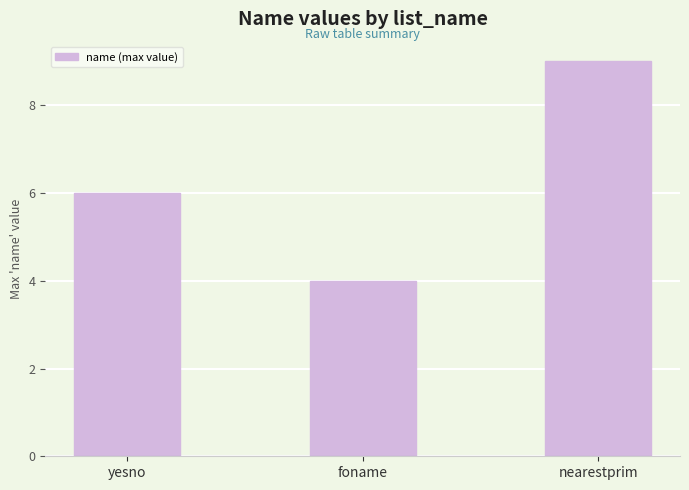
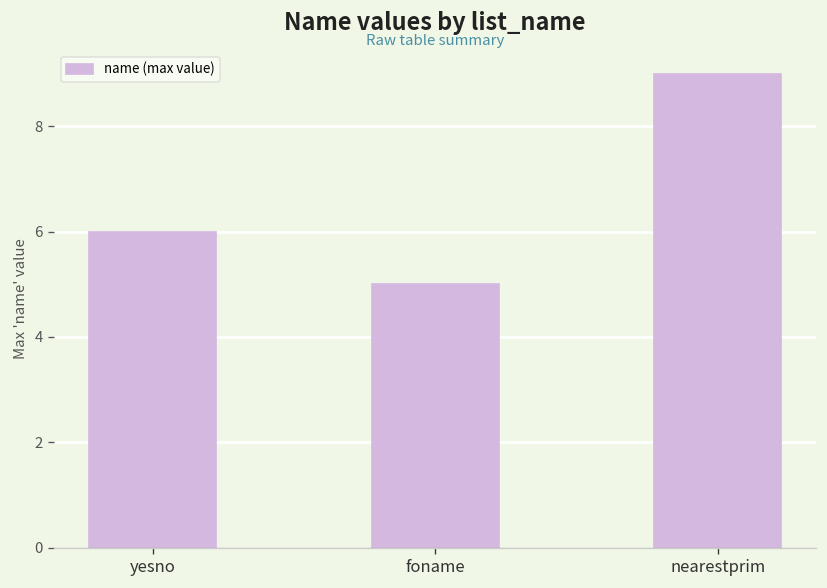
  {
    "yesno": 6,
-   "foname": 4,
+   "foname": 5,
    "nearestprim": 9
  }
